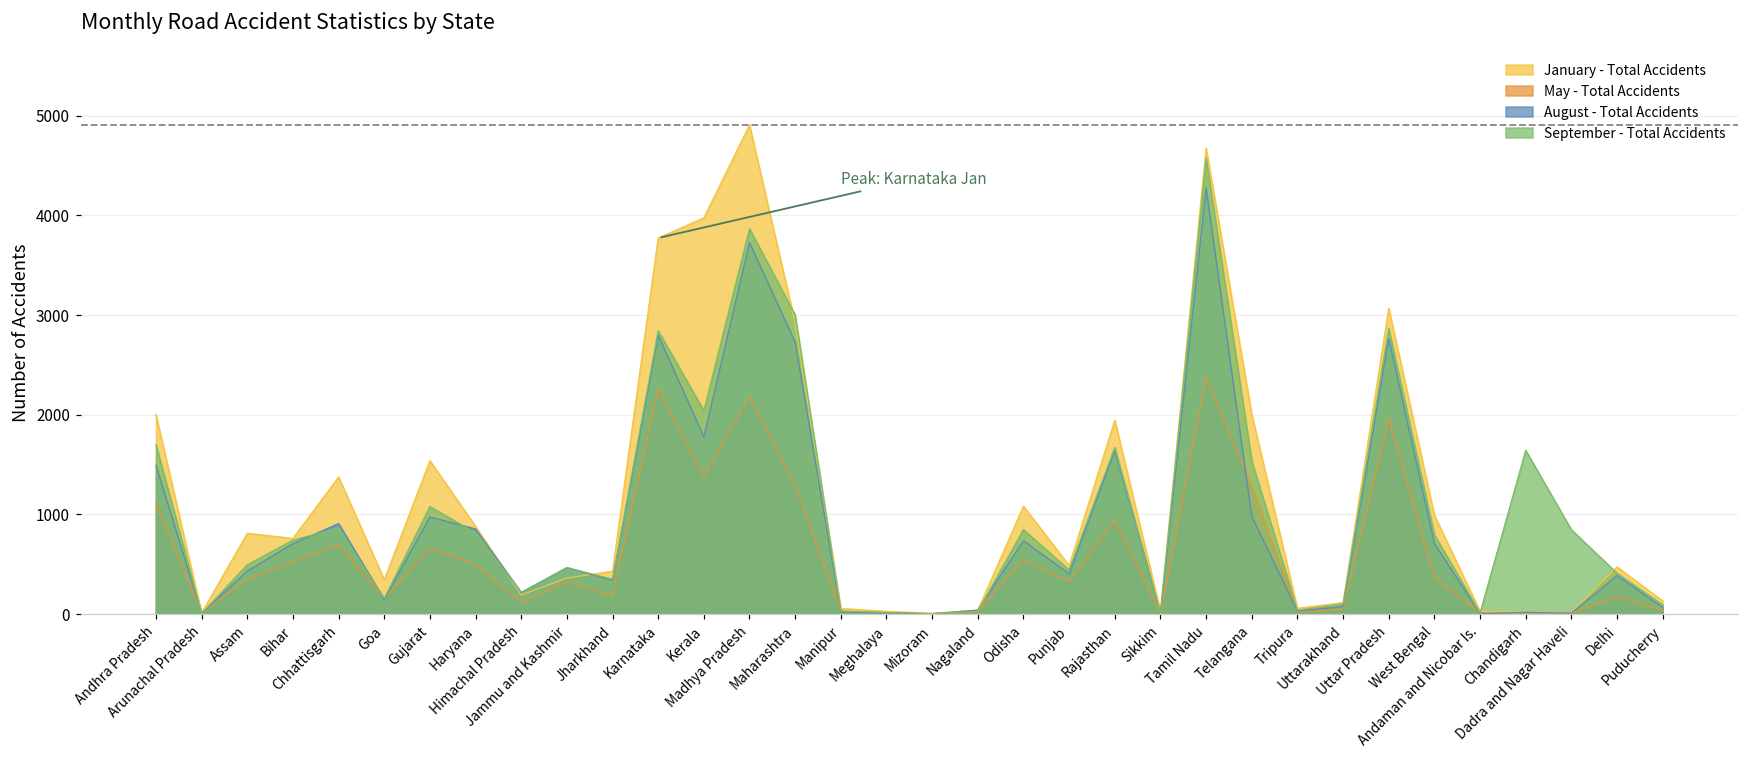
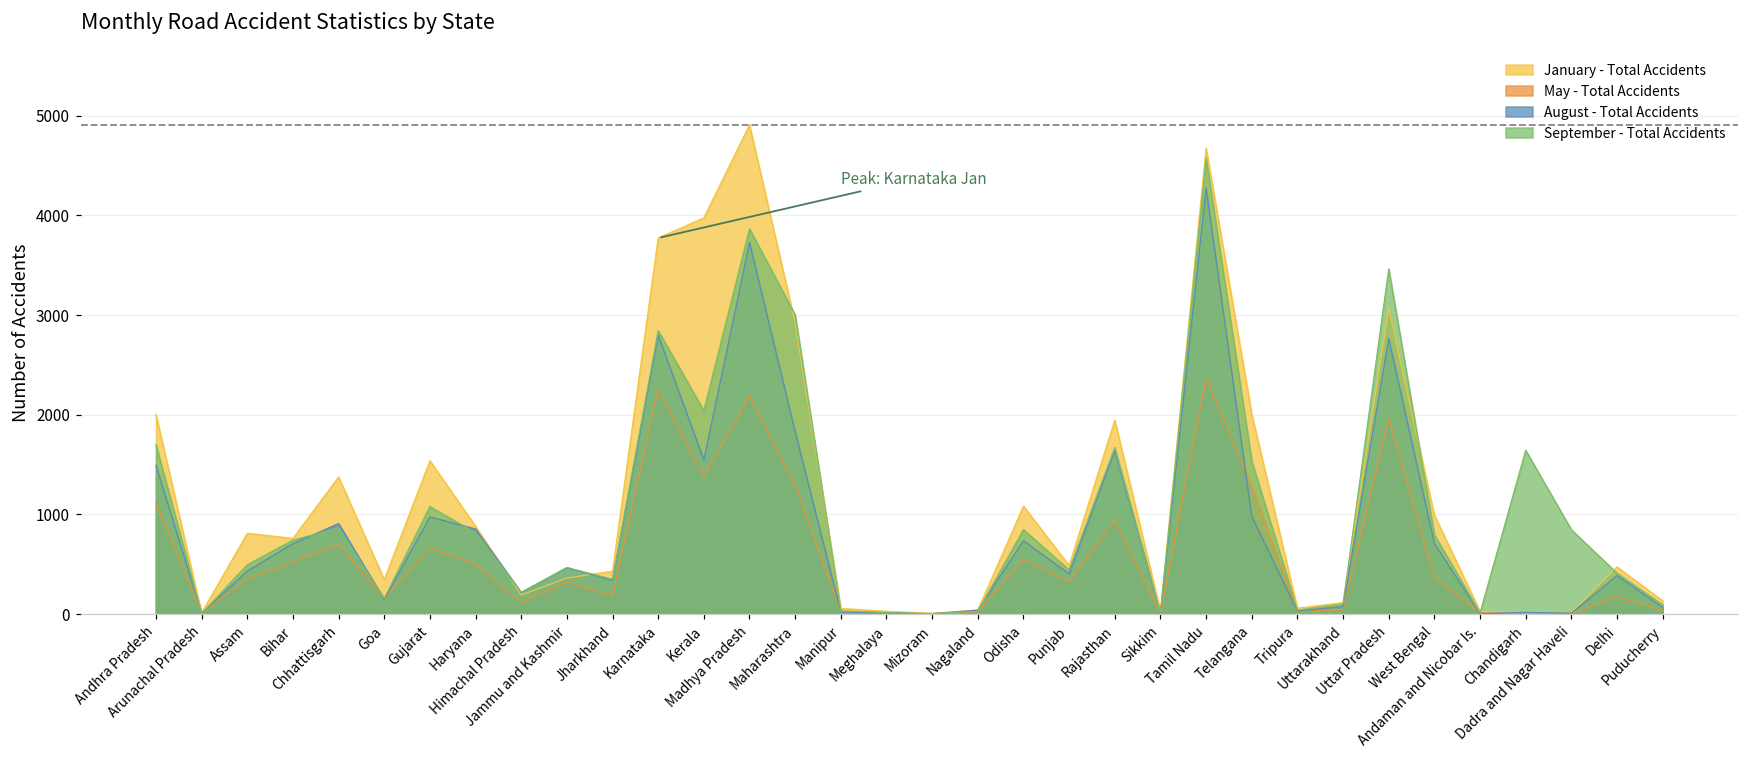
  {
    "August - Total Accidents": {
      "Andhra Pradesh": 1500,
      "Assam": 400,
      "Bihar": 700,
      "Chhattisgarh": 900,
      "Gujarat": 1000,
      "Karnataka": 2800,
-     "Kerala": 1800,
+     "Kerala": 1500,
      "Madhya Pradesh": 3700,
-     "Maharashtra": 2700,
+     "Maharashtra": 1800,
      "Odisha": 700,
      "Punjab": 400,
      "Rajasthan": 1600,
      "Tamil Nadu": 4300,
      "Telangana": 1000,
      "Uttar Pradesh": 2800,
      "West Bengal": 700
    },
    "September - Total Accidents": {
      "Andhra Pradesh": 1700,
      "Assam": 500,
      "Chhattisgarh": 900,
      "Gujarat": 1100,
      "Haryana": 800,
      "Karnataka": 2800,
      "Kerala": 2000,
      "Madhya Pradesh": 3900,
      "Maharashtra": 3000,
      "Odisha": 800,
      "Punjab": 400,
      "Rajasthan": 1700,
      "Tamil Nadu": 4600,
      "Telangana": 1500,
-     "Uttar Pradesh": 2900,
+     "Uttar Pradesh": 3500,
      "West Bengal": 800,
      "Chandigarh": 1600,
      "Dadra and Nagar Haveli": 800
    }
  }
